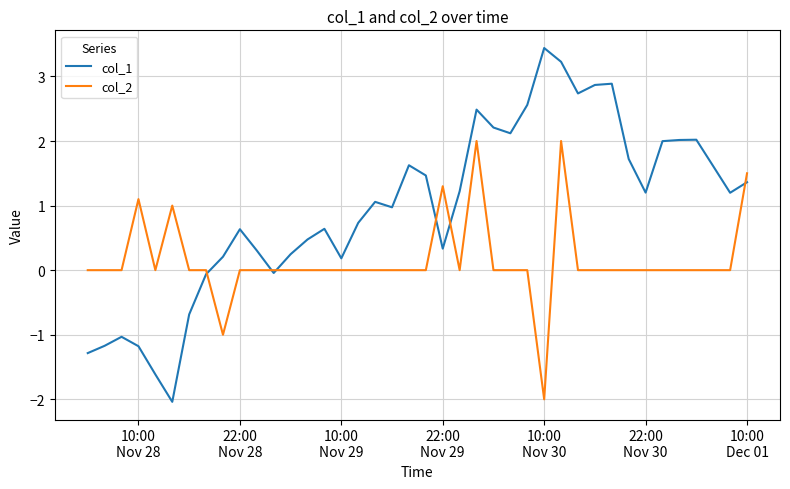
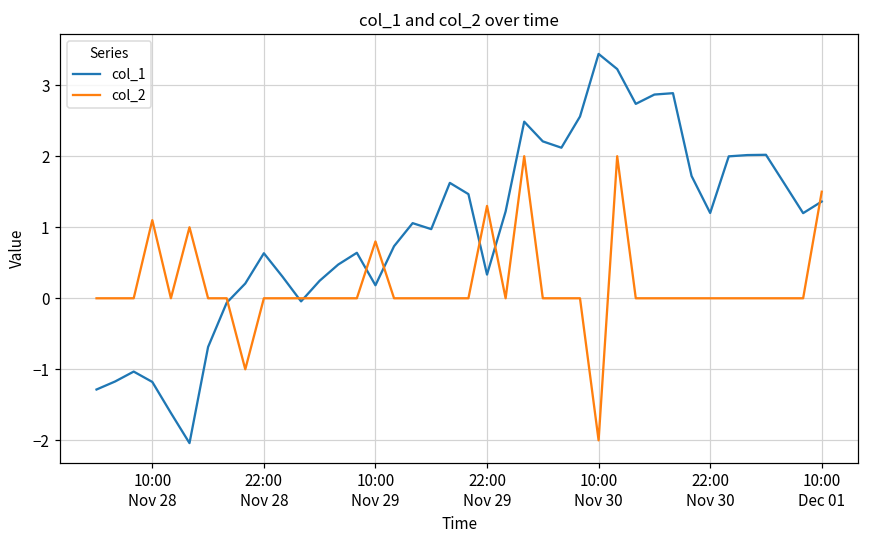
  {
    "col_1": {
      "10:00 Nov 28": -1.2,
      "22:00 Nov 28": 0.6,
      "10:00 Nov 29": 0.2,
      "22:00 Nov 29": 0.3,
      "10:00 Nov 30": 3.4,
      "22:00 Nov 30": 1.2,
      "10:00 Dec 01": 1.4
    },
    "col_2": {
      "10:00 Nov 28": 1.1,
      "22:00 Nov 28": 0.0,
-     "10:00 Nov 29": 0.0,
+     "10:00 Nov 29": 0.8,
      "22:00 Nov 29": 1.3,
      "10:00 Nov 30": -2.0,
      "22:00 Nov 30": 0.0,
      "10:00 Dec 01": 1.5
    }
  }
